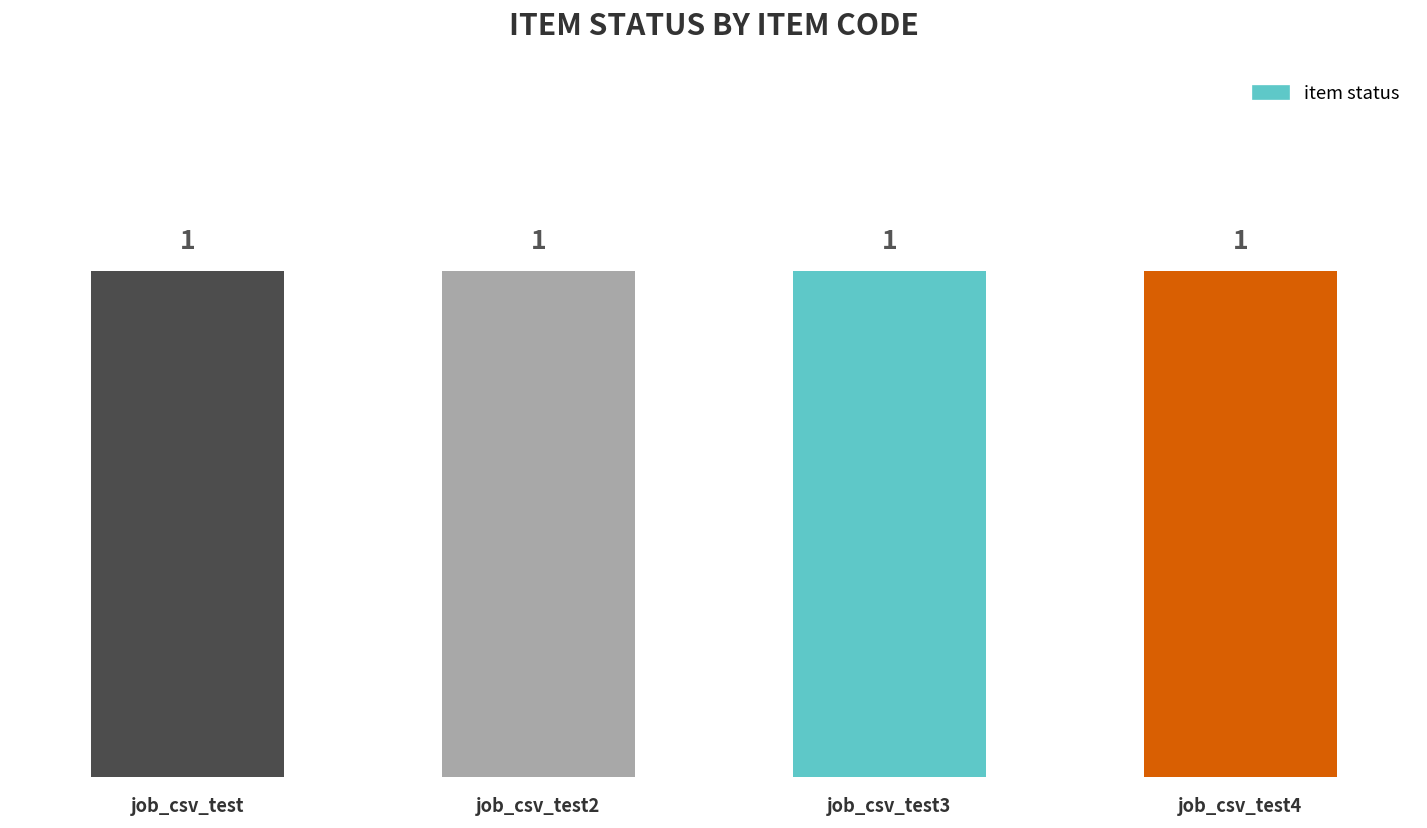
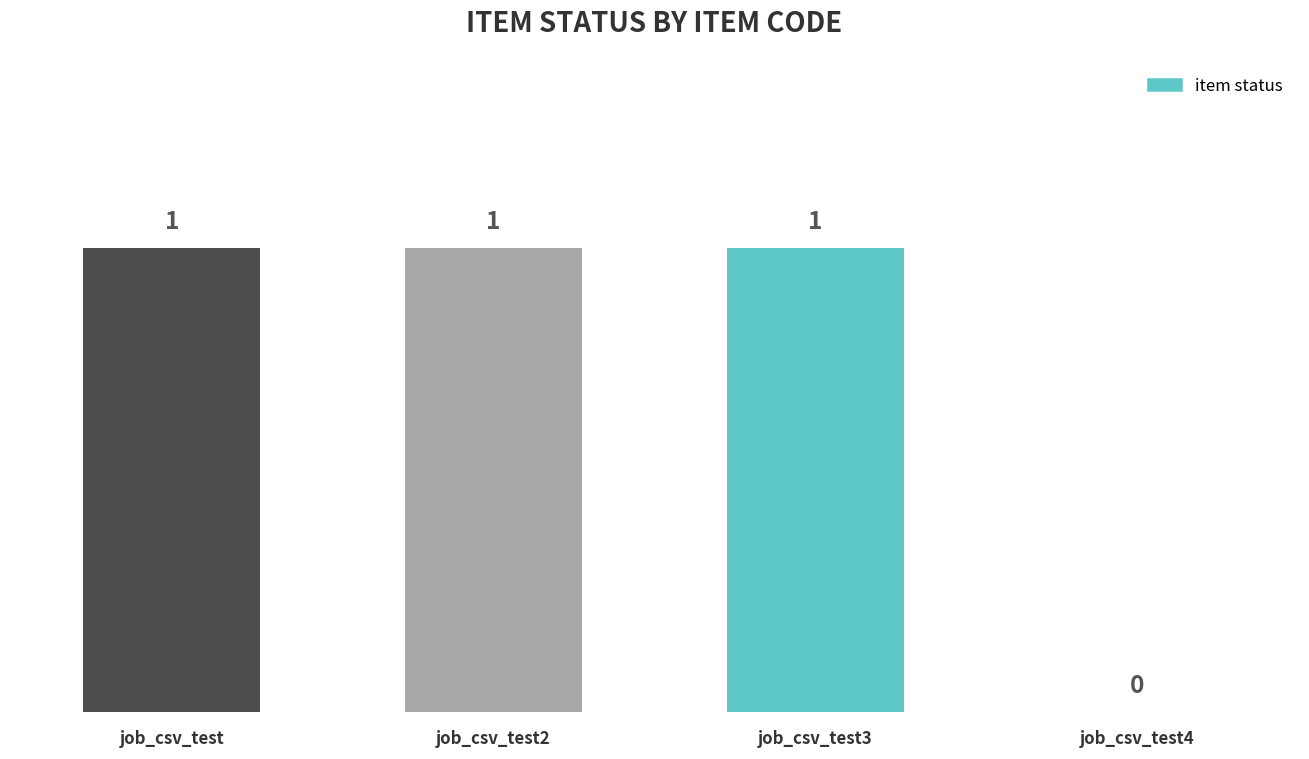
  {
    "job_csv_test": 1,
    "job_csv_test2": 1,
    "job_csv_test3": 1,
-   "job_csv_test4": 1
+   "job_csv_test4": 0
  }
